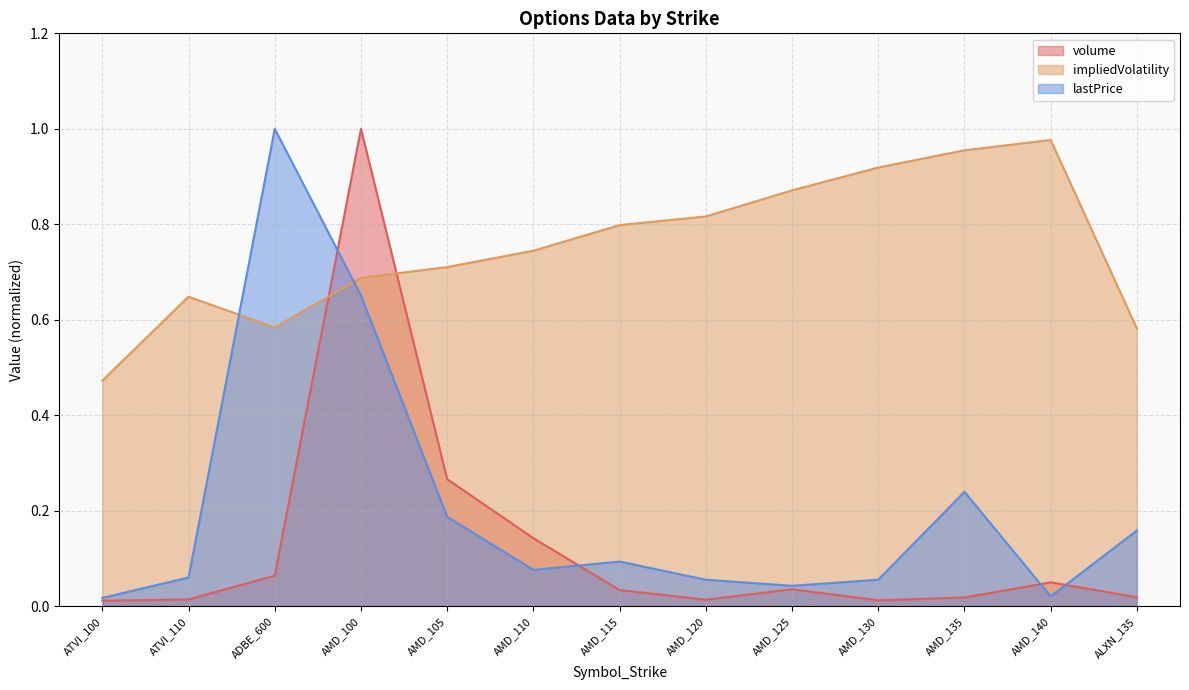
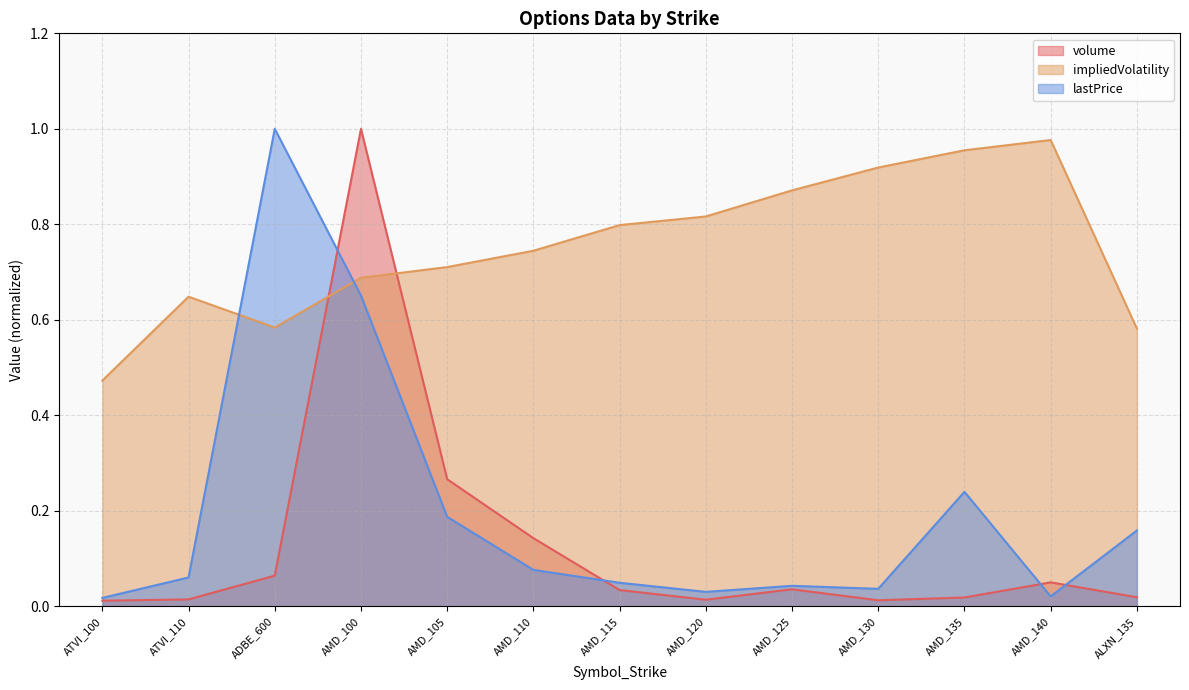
  {
    "lastPrice": {
      "ATVI_100": 0.02,
      "ATVI_110": 0.06,
      "ADBE_600": 1.00,
      "AMD_100": 0.65,
      "AMD_105": 0.19,
      "AMD_110": 0.08,
-     "AMD_115": 0.09,
-     "AMD_120": 0.06,
+     "AMD_115": 0.05,
+     "AMD_120": 0.03,
      "AMD_125": 0.04,
-     "AMD_130": 0.06,
+     "AMD_130": 0.04,
      "AMD_135": 0.24,
      "AMD_140": 0.02,
      "ALXN_135": 0.16
    }
  }
